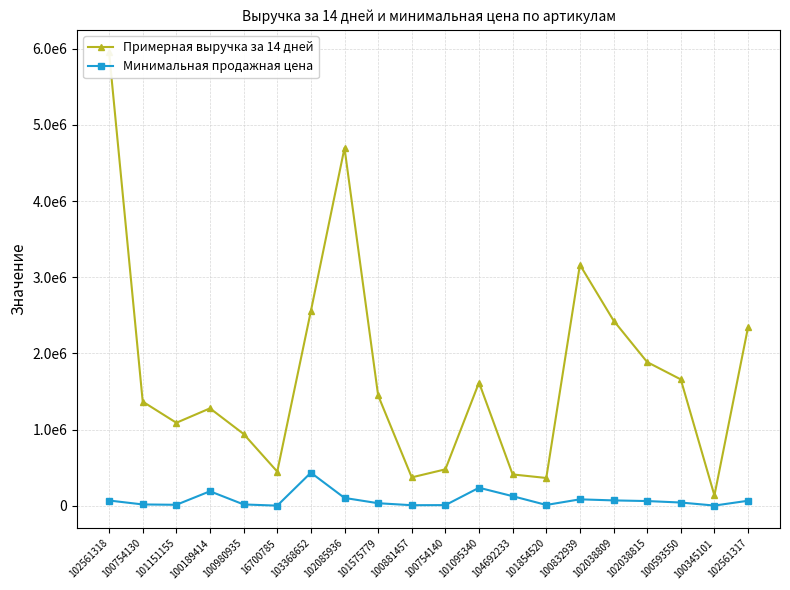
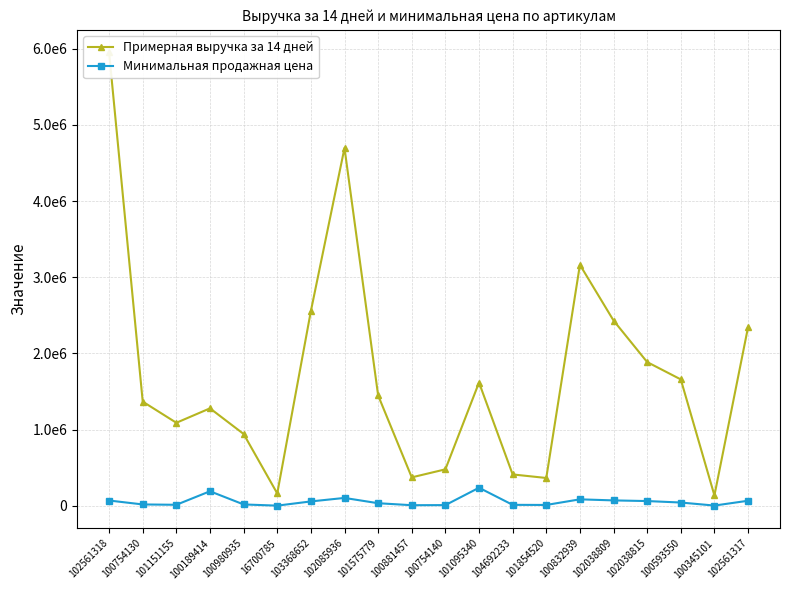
  {
    "Примерная выручка за 14 дней": {
      "100754130": 1400000,
      "101151155": 1100000,
      "100189414": 1300000,
      "100980935": 900000,
-     "16700785": 400000,
+     "16700785": 200000,
      "103368652": 2600000,
      "102085936": 4700000,
      "101575779": 1400000,
      "100881457": 400000,
      "100754140": 500000,
      "101095340": 1600000,
      "104692233": 400000,
      "101854520": 400000,
      "100832939": 3200000,
      "102038809": 2400000,
      "102038815": 1900000,
      "100593550": 1700000,
      "100345101": 100000,
      "102561317": 2300000
    },
    "Минимальная продажная цена": {
      "102561318": 100000,
      "100754130": 0,
      "101151155": 0,
      "100189414": 200000,
      "100980935": 0,
      "16700785": 0,
-     "103368652": 400000,
+     "103368652": 100000,
      "102085936": 100000,
      "101575779": 0,
      "100881457": 0,
      "100754140": 0,
      "101095340": 200000,
-     "104692233": 100000,
+     "104692233": 0,
      "101854520": 0,
      "100832939": 100000,
      "102038809": 100000,
      "102038815": 100000,
      "100593550": 0,
      "100345101": 0,
      "102561317": 100000
    }
  }
